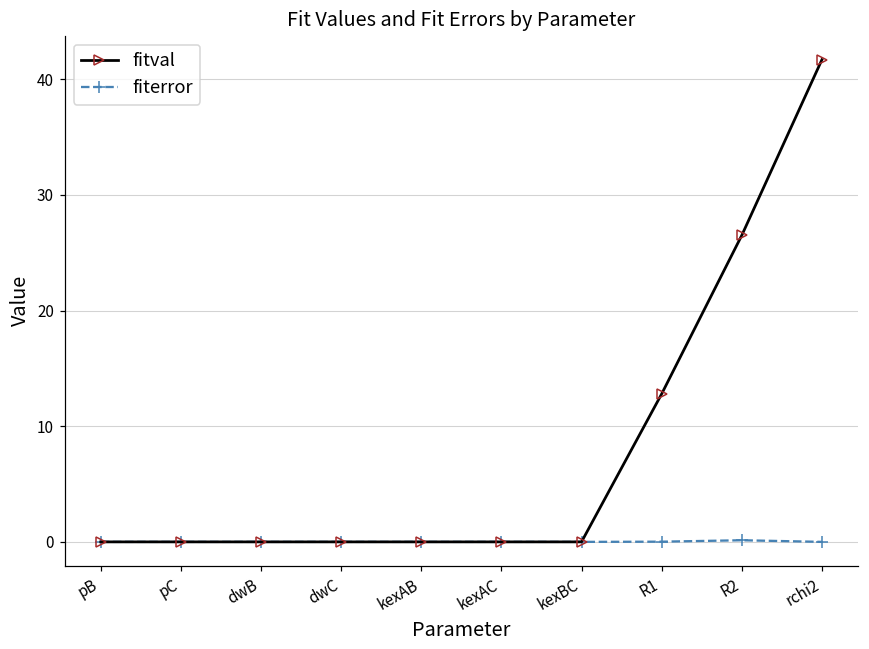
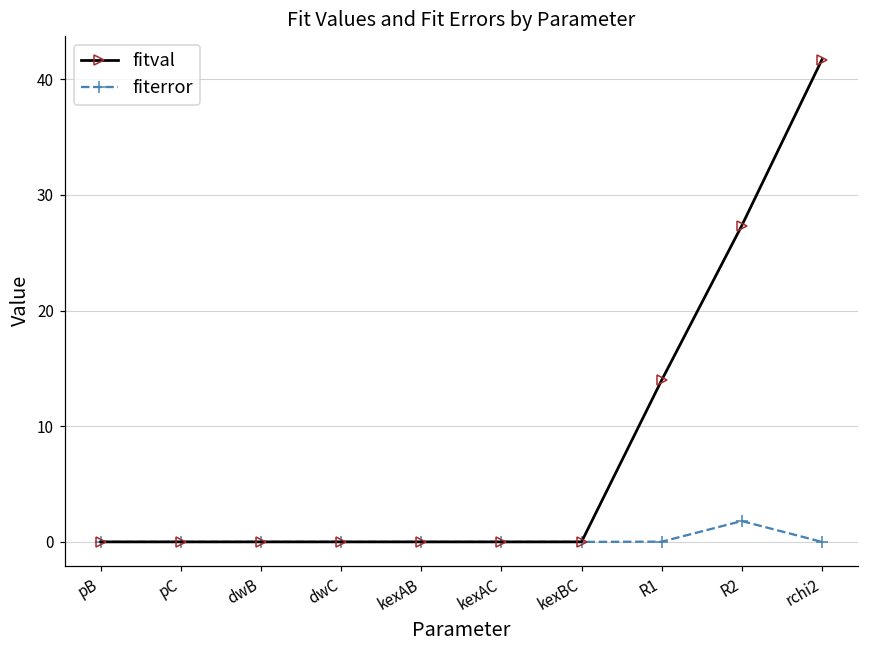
  {
    "fitval": {
-     "R1": 12.8,
-     "R2": 26.5,
+     "R1": 14.0,
+     "R2": 27.3,
      "rchi2": 41.7
    },
    "fiterror": {
      "R1": 0.0,
-     "R2": 0.1,
+     "R2": 1.8,
      "rchi2": 0.0
    }
  }
